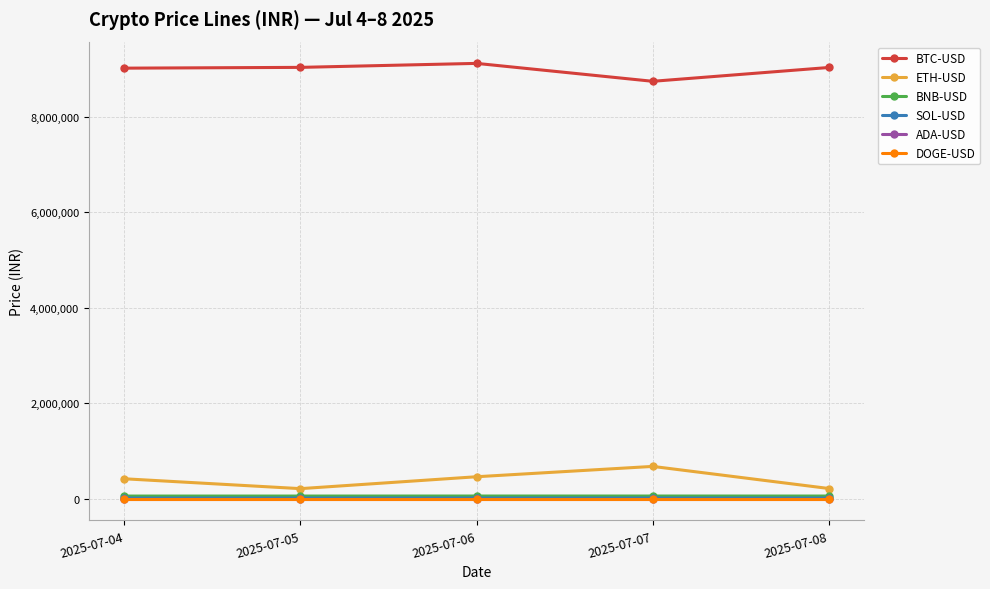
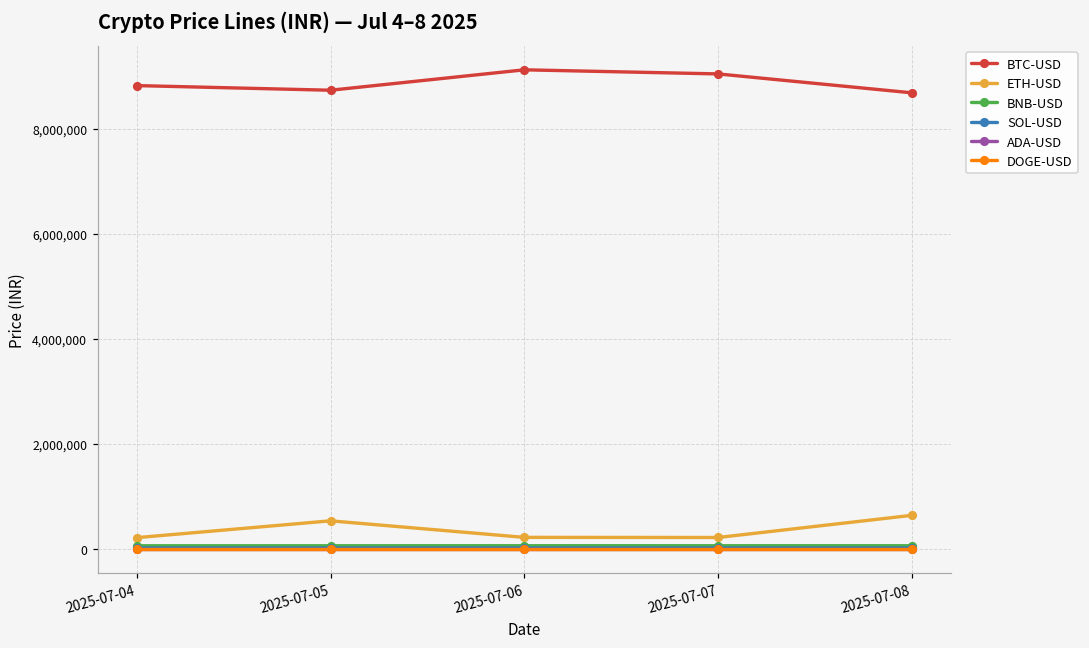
  {
    "BTC-USD": {
-     "2025-07-04": "9,000,000",
-     "2025-07-05": "9,000,000",
+     "2025-07-04": "8,800,000",
+     "2025-07-05": "8,700,000",
      "2025-07-06": "9,100,000",
-     "2025-07-07": "8,700,000",
-     "2025-07-08": "9,000,000"
+     "2025-07-07": "9,000,000",
+     "2025-07-08": "8,700,000"
    },
    "ETH-USD": {
-     "2025-07-04": "400,000",
-     "2025-07-05": "200,000",
-     "2025-07-06": "500,000",
-     "2025-07-07": "700,000",
-     "2025-07-08": "200,000"
+     "2025-07-04": "200,000",
+     "2025-07-05": "500,000",
+     "2025-07-06": "200,000",
+     "2025-07-07": "200,000",
+     "2025-07-08": "600,000"
    }
  }
